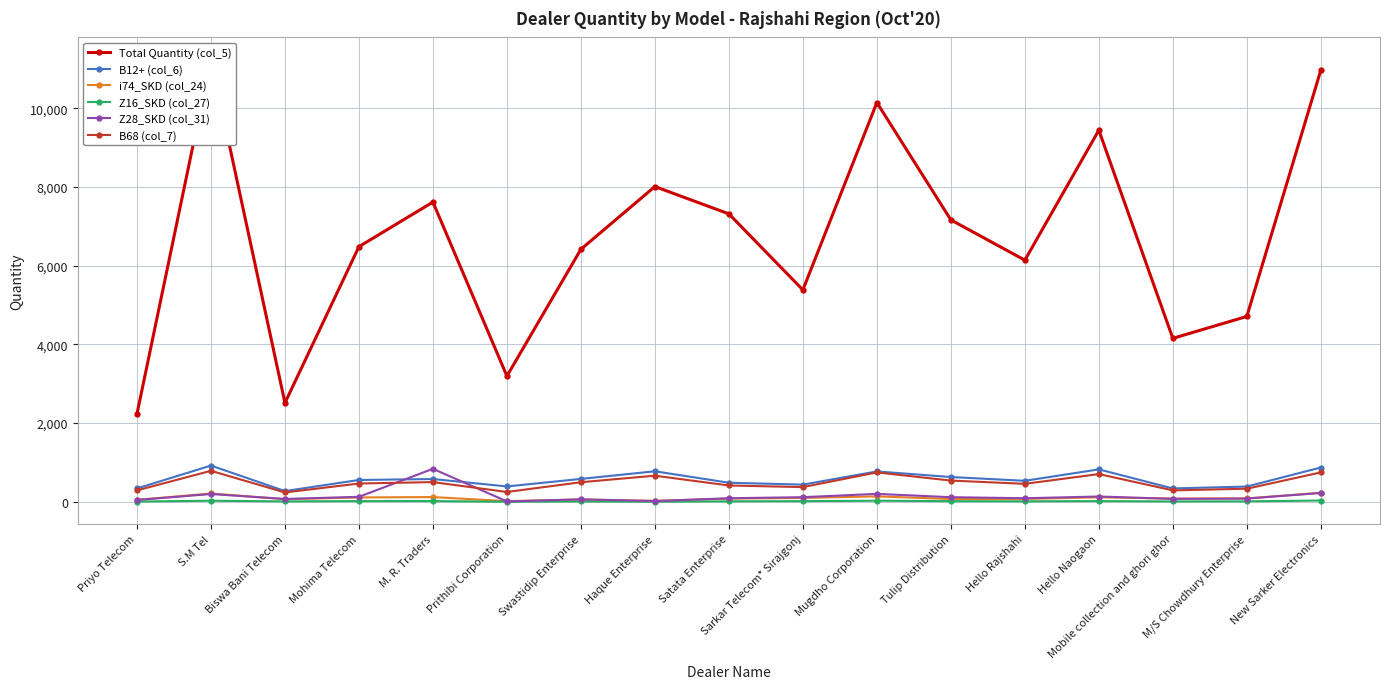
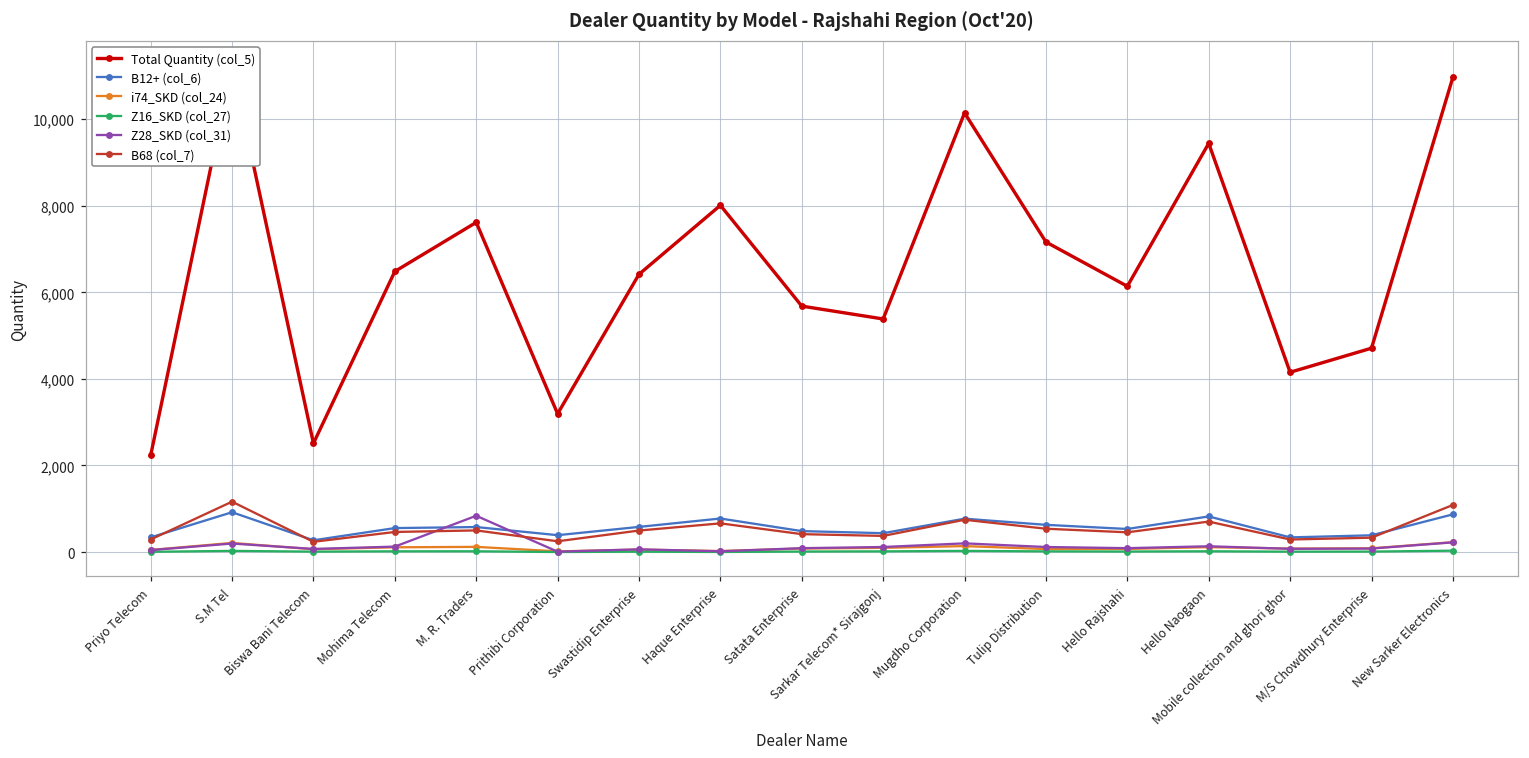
  {
    "Total Quantity (col_5)": {
      "Priyo Telecom": "2,200",
      "Biswa Bani Telecom": "2,500",
      "Mohima Telecom": "6,500",
      "M. R. Traders": "7,600",
      "Prithibi Corporation": "3,200",
      "Swastidip Enterprise": "6,400",
      "Haque Enterprise": "8,000",
-     "Satata Enterprise": "7,300",
+     "Satata Enterprise": "5,700",
      "Sarkar Telecom* Sirajgonj": "5,400",
      "Mugdho Corporation": "10,100",
      "Tulip Distribution": "7,200",
      "Hello Rajshahi": "6,100",
      "Hello Naogaon": "9,400",
      "Mobile collection and ghori ghor": "4,200",
      "M/S Chowdhury Enterprise": "4,700",
      "New Sarker Electronics": "11,000"
    },
    "B12+ (col_6)": {
      "S.M Tel": "900",
      "Mohima Telecom": "600",
      "M. R. Traders": "600",
      "Prithibi Corporation": "400",
      "Swastidip Enterprise": "600",
      "Haque Enterprise": "800",
      "Satata Enterprise": "500",
      "Tulip Distribution": "600",
      "Hello Rajshahi": "500",
      "Hello Naogaon": "800",
      "New Sarker Electronics": "900"
    },
    "i74_SKD (col_24)": {
      "M. R. Traders": "100"
    },
    "Z16_SKD (col_27)": {
      "S.M Tel": "0",
      "Mohima Telecom": "0",
      "M. R. Traders": "0",
      "Satata Enterprise": "0",
      "Sarkar Telecom* Sirajgonj": "0",
      "Mugdho Corporation": "0",
      "Hello Naogaon": "0",
      "Mobile collection and ghori ghor": "0",
      "M/S Chowdhury Enterprise": "0",
      "New Sarker Electronics": "0"
    },
    "Z28_SKD (col_31)": {
      "M. R. Traders": "800"
    },
    "B68 (col_7)": {
-     "S.M Tel": "800",
+     "S.M Tel": "1,200",
      "Mohima Telecom": "500",
      "M. R. Traders": "500",
      "Prithibi Corporation": "200",
      "Swastidip Enterprise": "500",
      "Haque Enterprise": "700",
      "Satata Enterprise": "400",
      "Tulip Distribution": "500",
      "Hello Rajshahi": "500",
      "Hello Naogaon": "700",
-     "New Sarker Electronics": "700"
+     "New Sarker Electronics": "1,100"
    }
  }
